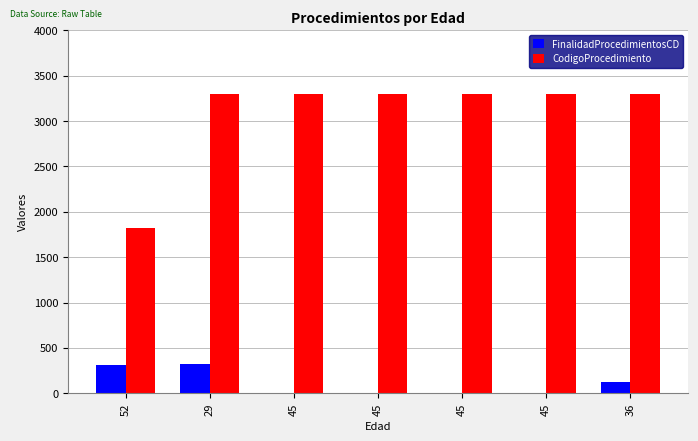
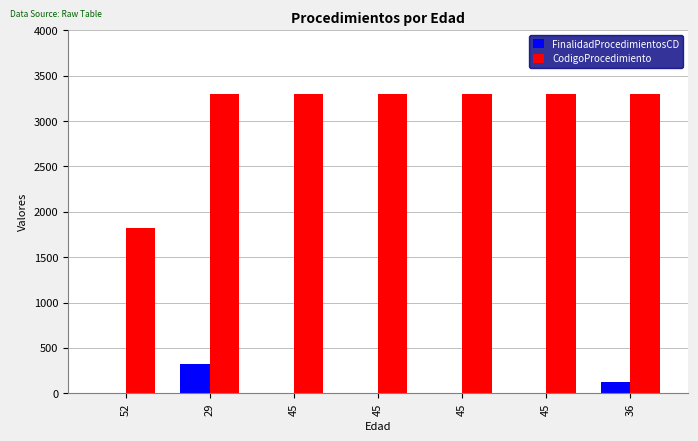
  {
    "FinalidadProcedimientosCD": {
-     "52": 300,
+     "52": 0,
      "29": 300,
      "36": 100
    },
    "CodigoProcedimiento": {
      "52": 1800,
      "29": 3300,
      "36": 3300
    }
  }
